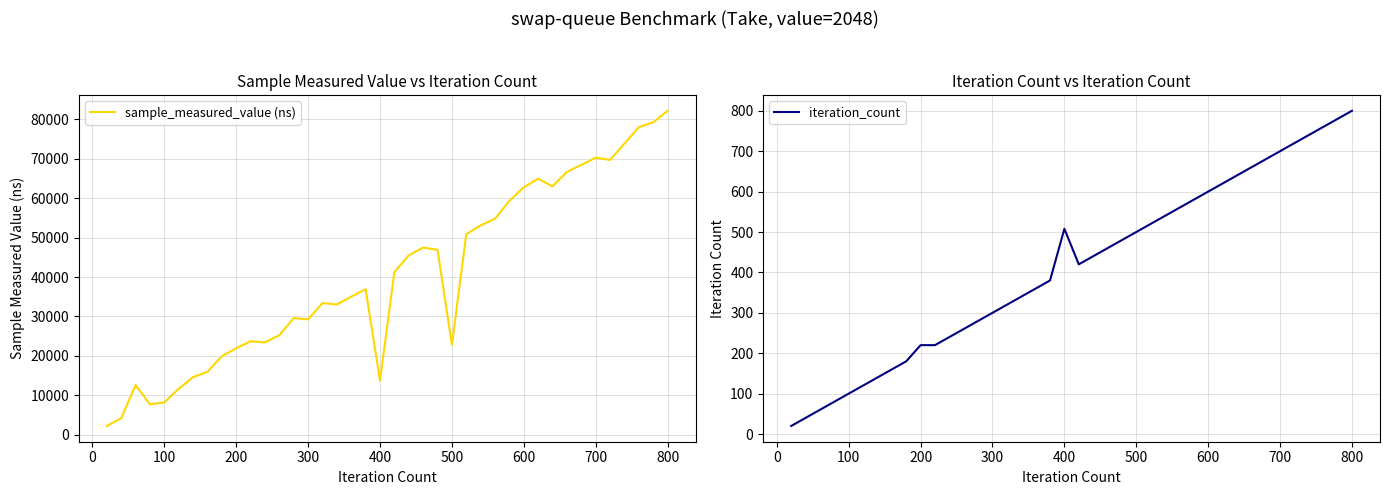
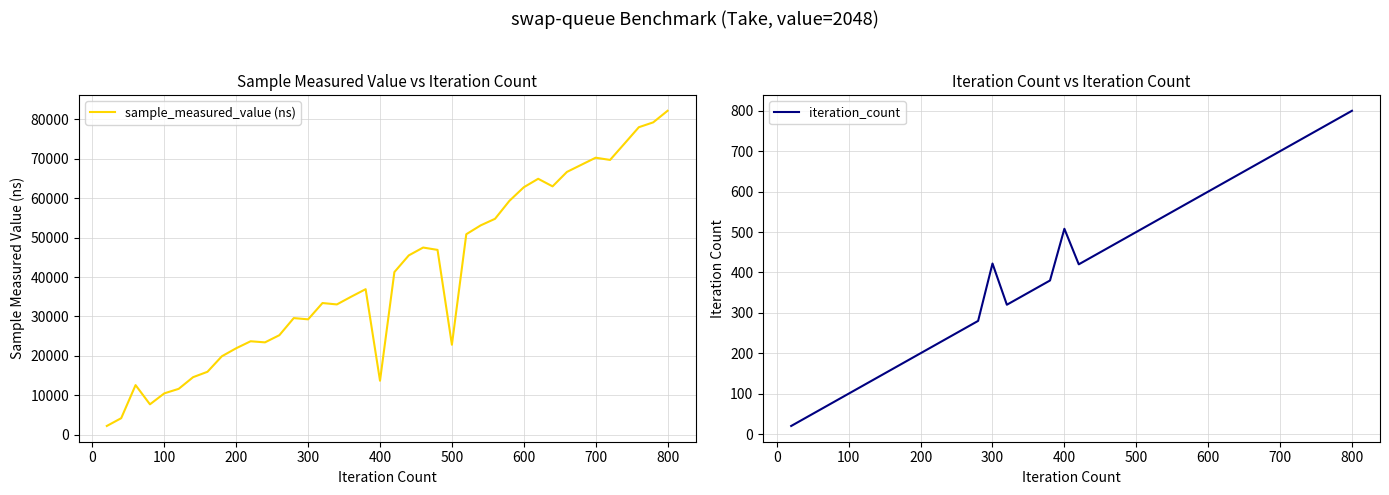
  {
    "Sample Measured Value vs Iteration Count": {
-     "100": 8000,
+     "100": 11000,
      "200": 22000,
      "300": 29000,
      "400": 14000,
      "500": 23000,
      "600": 63000,
      "700": 70000,
      "800": 82000
    },
    "Iteration Count vs Iteration Count": {
      "100": 100,
-     "200": 220,
-     "300": 300,
+     "200": 200,
+     "300": 420,
      "400": 510,
      "500": 500,
      "600": 600,
      "700": 700,
      "800": 800
    }
  }
